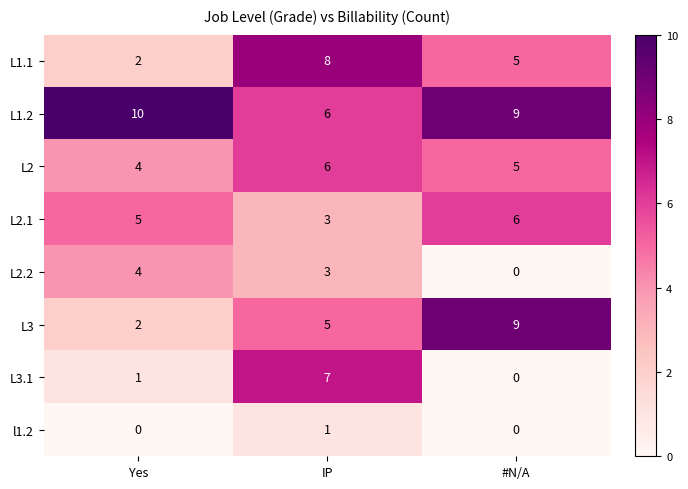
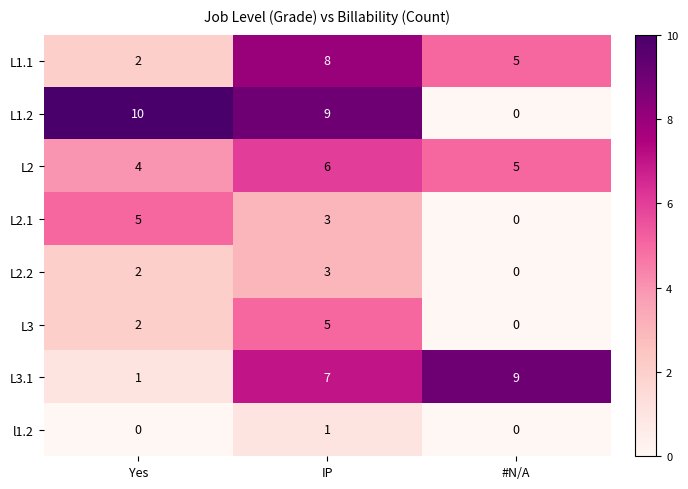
  {
    "L1.1": {
      "Yes": 2,
      "IP": 8,
      "#N/A": 5
    },
    "L1.2": {
      "Yes": 10,
-     "IP": 6,
-     "#N/A": 9
+     "IP": 9,
+     "#N/A": 0
    },
    "L2": {
      "Yes": 4,
      "IP": 6,
      "#N/A": 5
    },
    "L2.1": {
      "Yes": 5,
      "IP": 3,
-     "#N/A": 6
+     "#N/A": 0
    },
    "L2.2": {
-     "Yes": 4,
+     "Yes": 2,
      "IP": 3,
      "#N/A": 0
    },
    "L3": {
      "Yes": 2,
      "IP": 5,
-     "#N/A": 9
+     "#N/A": 0
    },
    "L3.1": {
      "Yes": 1,
      "IP": 7,
-     "#N/A": 0
+     "#N/A": 9
    },
    "l1.2": {
      "Yes": 0,
      "IP": 1,
      "#N/A": 0
    }
  }
